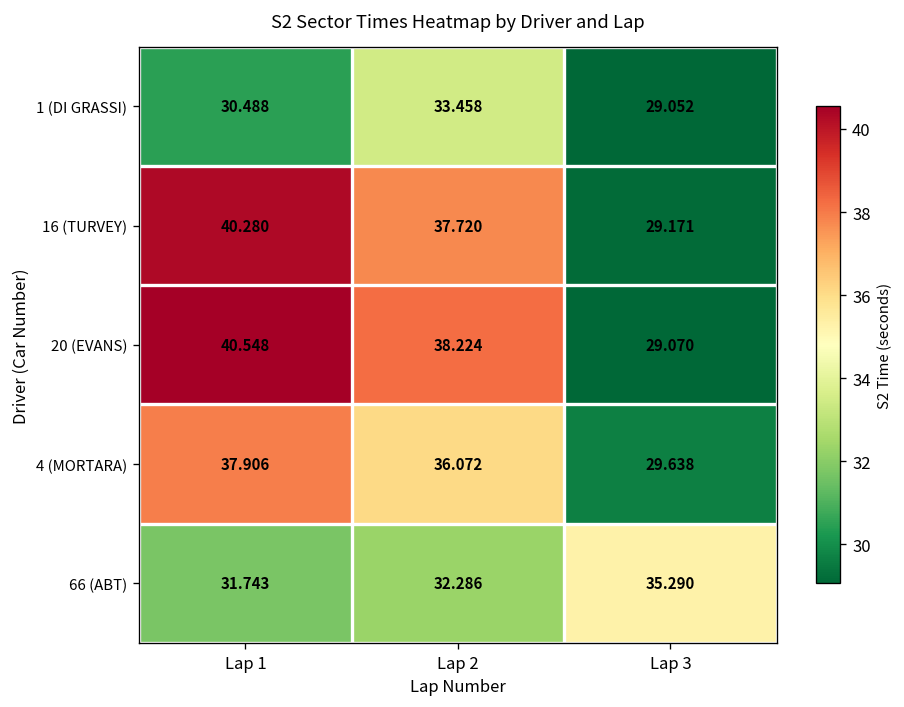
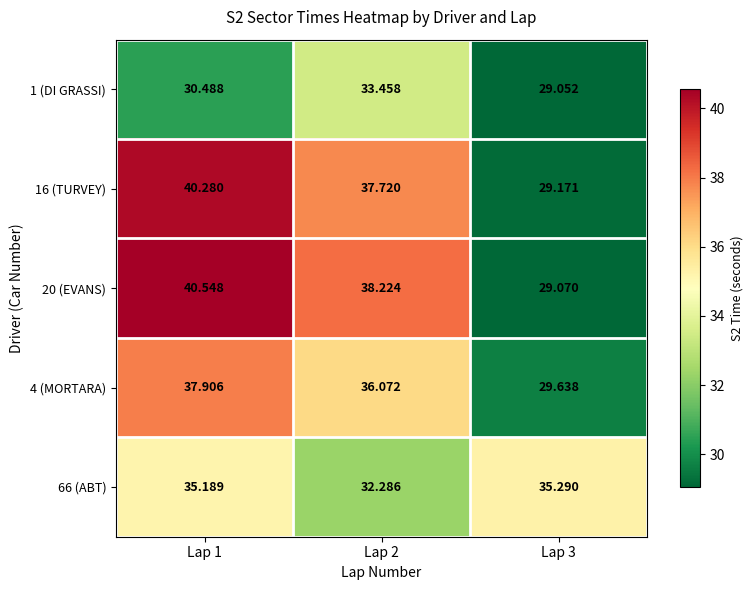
  {
    "1 (DI GRASSI)": {
      "Lap 1": 30.488,
      "Lap 2": 33.458,
      "Lap 3": 29.052
    },
    "16 (TURVEY)": {
      "Lap 1": 40.280,
      "Lap 2": 37.720,
      "Lap 3": 29.171
    },
    "20 (EVANS)": {
      "Lap 1": 40.548,
      "Lap 2": 38.224,
      "Lap 3": 29.070
    },
    "4 (MORTARA)": {
      "Lap 1": 37.906,
      "Lap 2": 36.072,
      "Lap 3": 29.638
    },
    "66 (ABT)": {
-     "Lap 1": 31.743,
+     "Lap 1": 35.189,
      "Lap 2": 32.286,
      "Lap 3": 35.290
    }
  }
